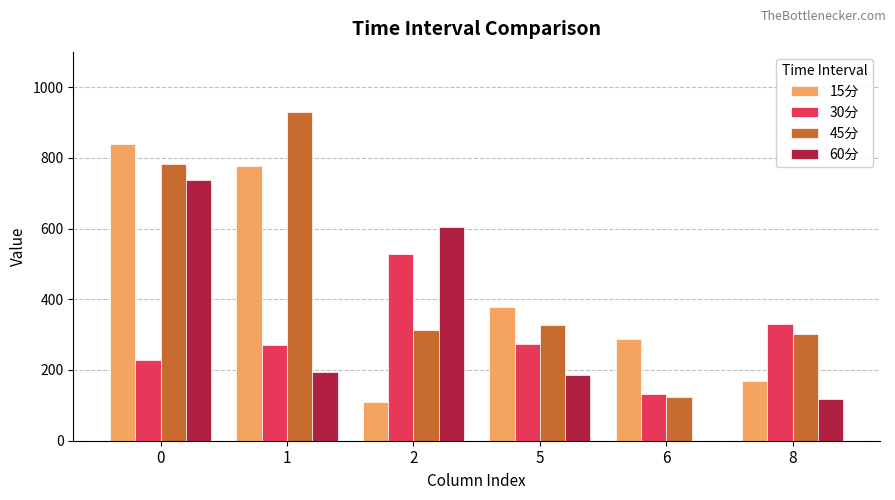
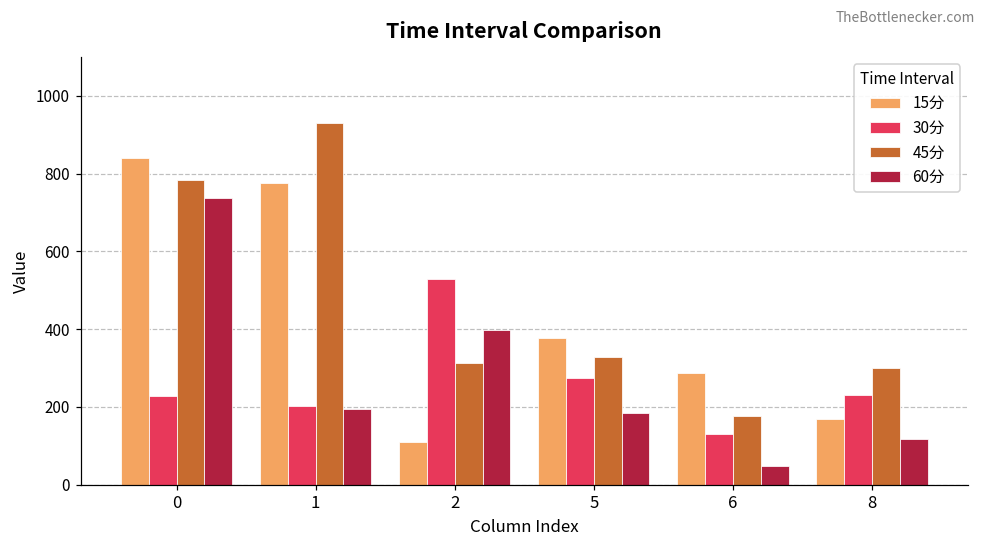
  {
    "15分": {
      "0": 840,
      "1": 780,
      "2": 110,
      "5": 380,
      "6": 290,
      "8": 170
    },
    "30分": {
      "0": 230,
-     "1": 270,
+     "1": 200,
      "2": 530,
      "5": 270,
      "6": 130,
-     "8": 330
+     "8": 230
    },
    "45分": {
      "0": 780,
      "1": 930,
      "2": 310,
      "5": 330,
-     "6": 120,
+     "6": 180,
      "8": 300
    },
    "60分": {
      "0": 740,
      "1": 200,
-     "2": 600,
+     "2": 400,
      "5": 180,
-     "6": 0,
+     "6": 50,
      "8": 120
    }
  }
